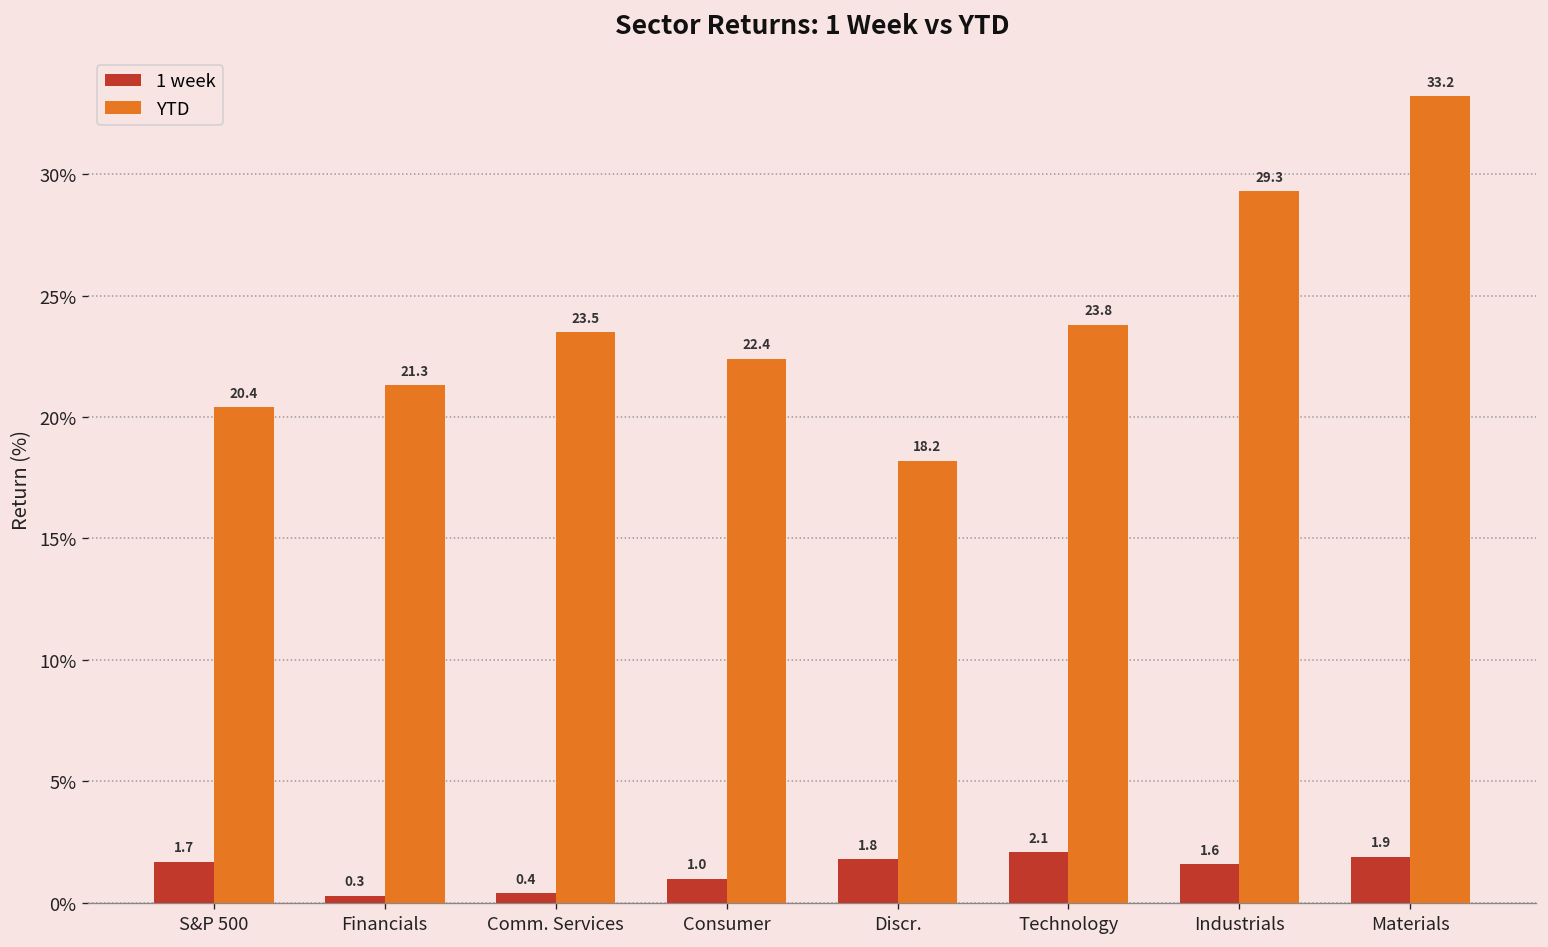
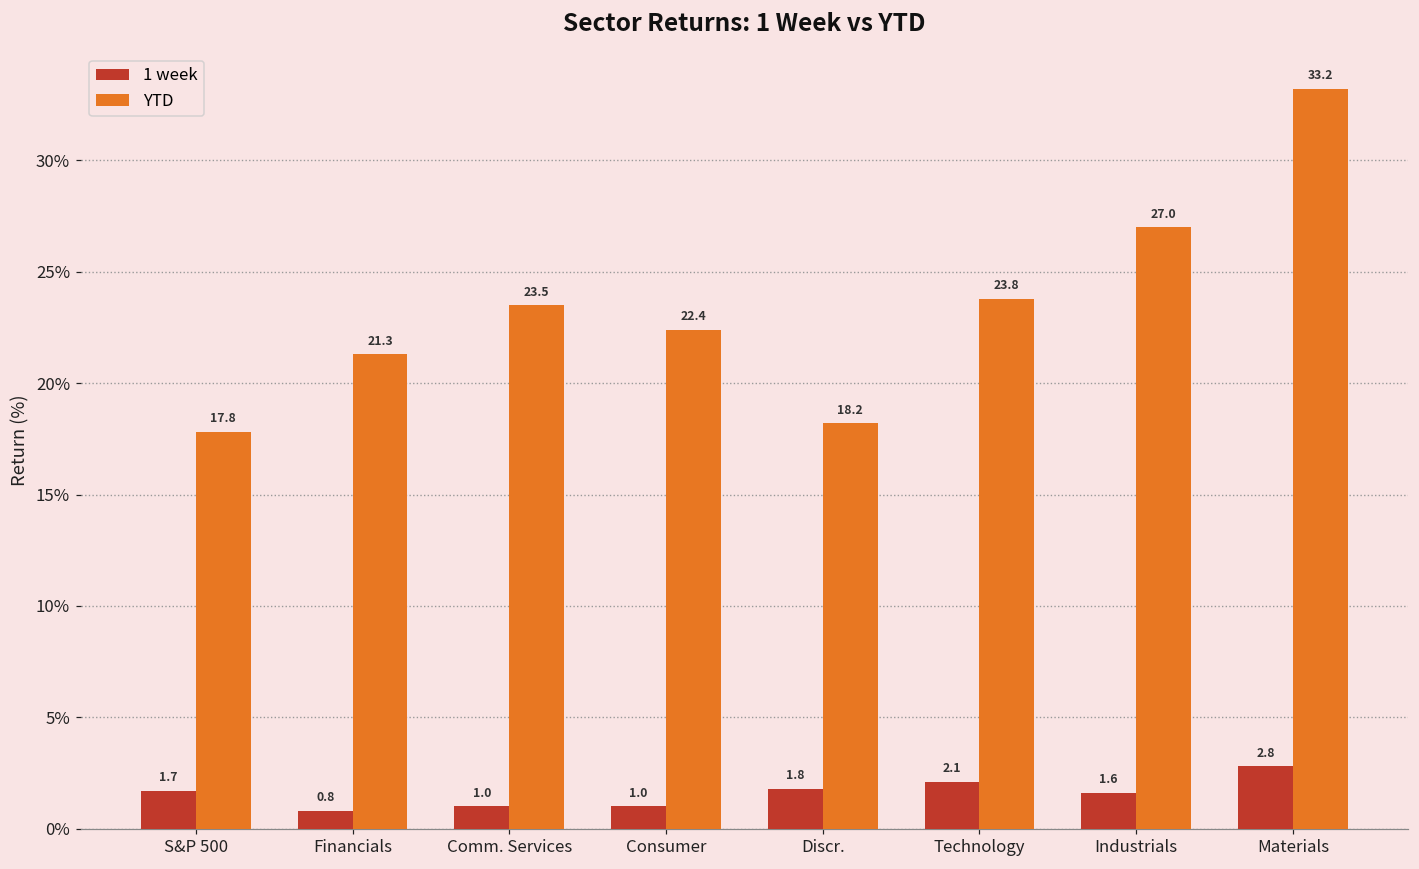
  {
    "1 week": {
      "S&P 500": 1.7,
-     "Financials": 0.3,
-     "Comm. Services": 0.4,
+     "Financials": 0.8,
+     "Comm. Services": 1.0,
      "Consumer": 1.0,
      "Discr.": 1.8,
      "Technology": 2.1,
      "Industrials": 1.6,
-     "Materials": 1.9
+     "Materials": 2.8
    },
    "YTD": {
-     "S&P 500": 20.4,
+     "S&P 500": 17.8,
      "Financials": 21.3,
      "Comm. Services": 23.5,
      "Consumer": 22.4,
      "Discr.": 18.2,
      "Technology": 23.8,
-     "Industrials": 29.3,
+     "Industrials": 27.0,
      "Materials": 33.2
    }
  }
